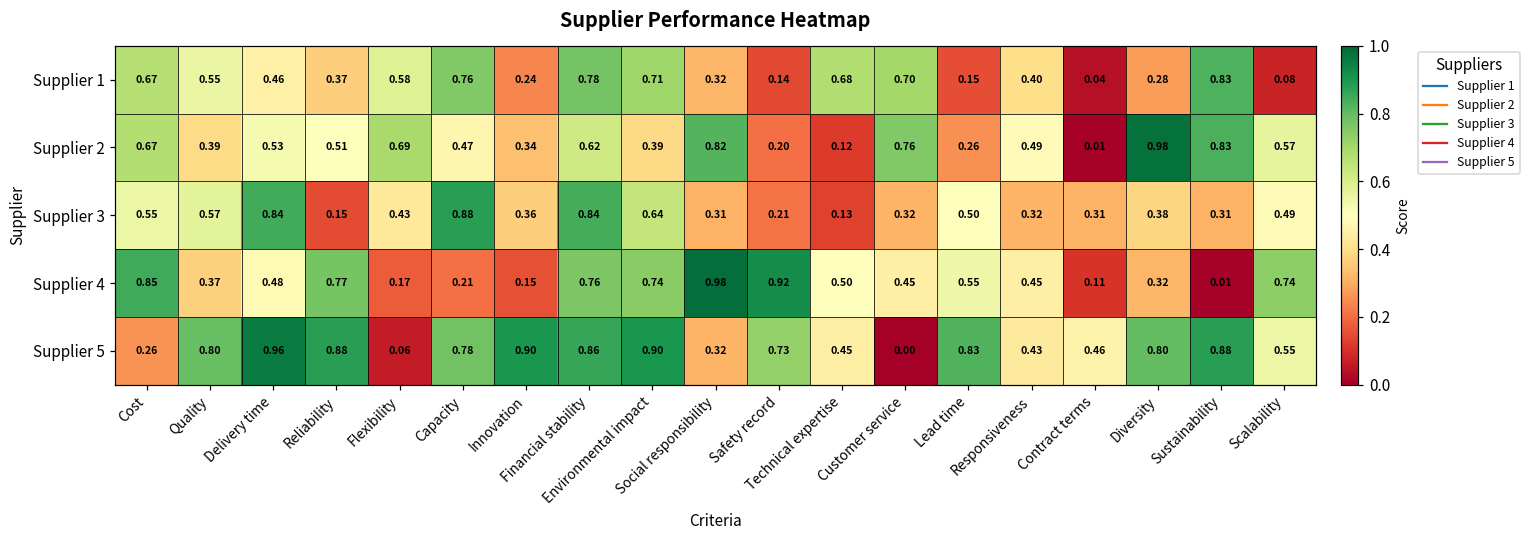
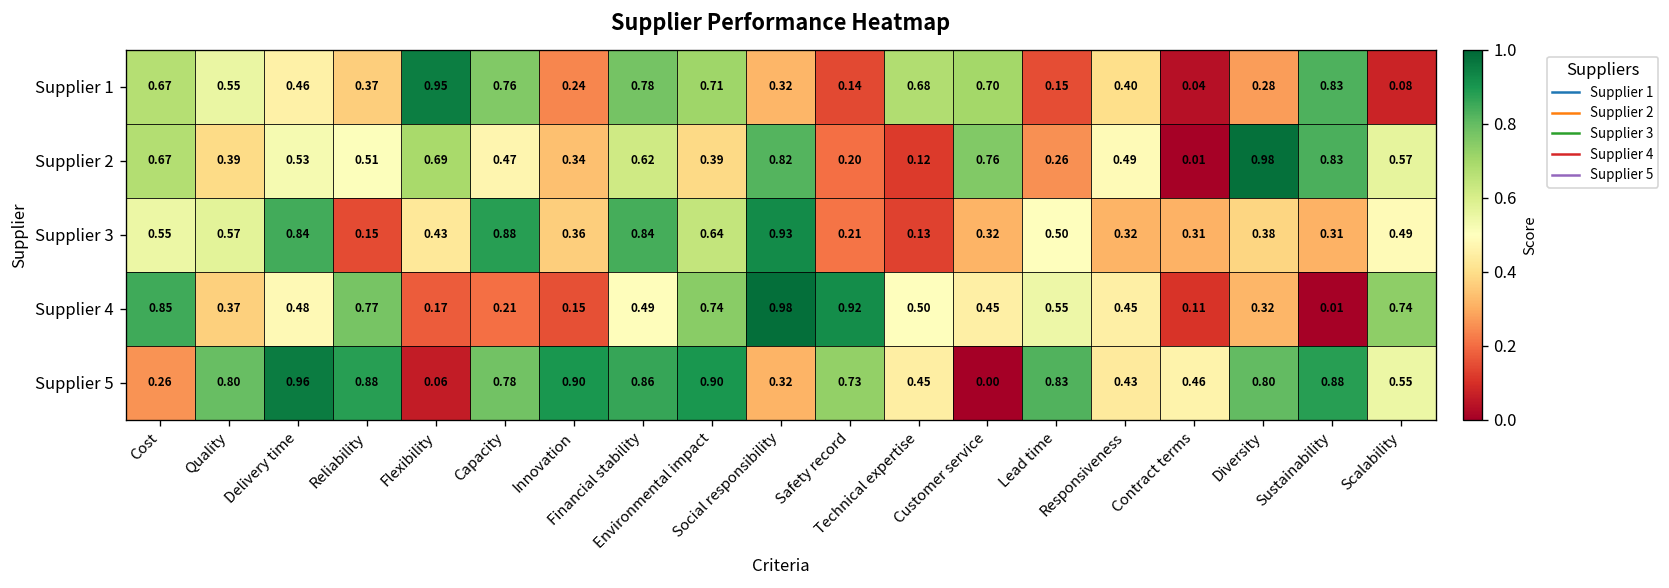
  {
    "Supplier 1": {
      "Cost": 0.67,
      "Quality": 0.55,
      "Delivery time": 0.46,
      "Reliability": 0.37,
-     "Flexibility": 0.58,
+     "Flexibility": 0.95,
      "Capacity": 0.76,
      "Innovation": 0.24,
      "Financial stability": 0.78,
      "Environmental impact": 0.71,
      "Social responsibility": 0.32,
      "Safety record": 0.14,
      "Technical expertise": 0.68,
      "Customer service": 0.70,
      "Lead time": 0.15,
      "Responsiveness": 0.40,
      "Contract terms": 0.04,
      "Diversity": 0.28,
      "Sustainability": 0.83,
      "Scalability": 0.08
    },
    "Supplier 2": {
      "Cost": 0.67,
      "Quality": 0.39,
      "Delivery time": 0.53,
      "Reliability": 0.51,
      "Flexibility": 0.69,
      "Capacity": 0.47,
      "Innovation": 0.34,
      "Financial stability": 0.62,
      "Environmental impact": 0.39,
      "Social responsibility": 0.82,
      "Safety record": 0.20,
      "Technical expertise": 0.12,
      "Customer service": 0.76,
      "Lead time": 0.26,
      "Responsiveness": 0.49,
      "Contract terms": 0.01,
      "Diversity": 0.98,
      "Sustainability": 0.83,
      "Scalability": 0.57
    },
    "Supplier 3": {
      "Cost": 0.55,
      "Quality": 0.57,
      "Delivery time": 0.84,
      "Reliability": 0.15,
      "Flexibility": 0.43,
      "Capacity": 0.88,
      "Innovation": 0.36,
      "Financial stability": 0.84,
      "Environmental impact": 0.64,
-     "Social responsibility": 0.31,
+     "Social responsibility": 0.93,
      "Safety record": 0.21,
      "Technical expertise": 0.13,
      "Customer service": 0.32,
      "Lead time": 0.50,
      "Responsiveness": 0.32,
      "Contract terms": 0.31,
      "Diversity": 0.38,
      "Sustainability": 0.31,
      "Scalability": 0.49
    },
    "Supplier 4": {
      "Cost": 0.85,
      "Quality": 0.37,
      "Delivery time": 0.48,
      "Reliability": 0.77,
      "Flexibility": 0.17,
      "Capacity": 0.21,
      "Innovation": 0.15,
-     "Financial stability": 0.76,
+     "Financial stability": 0.49,
      "Environmental impact": 0.74,
      "Social responsibility": 0.98,
      "Safety record": 0.92,
      "Technical expertise": 0.50,
      "Customer service": 0.45,
      "Lead time": 0.55,
      "Responsiveness": 0.45,
      "Contract terms": 0.11,
      "Diversity": 0.32,
      "Sustainability": 0.01,
      "Scalability": 0.74
    },
    "Supplier 5": {
      "Cost": 0.26,
      "Quality": 0.80,
      "Delivery time": 0.96,
      "Reliability": 0.88,
      "Flexibility": 0.06,
      "Capacity": 0.78,
      "Innovation": 0.90,
      "Financial stability": 0.86,
      "Environmental impact": 0.90,
      "Social responsibility": 0.32,
      "Safety record": 0.73,
      "Technical expertise": 0.45,
      "Customer service": 0.00,
      "Lead time": 0.83,
      "Responsiveness": 0.43,
      "Contract terms": 0.46,
      "Diversity": 0.80,
      "Sustainability": 0.88,
      "Scalability": 0.55
    }
  }
